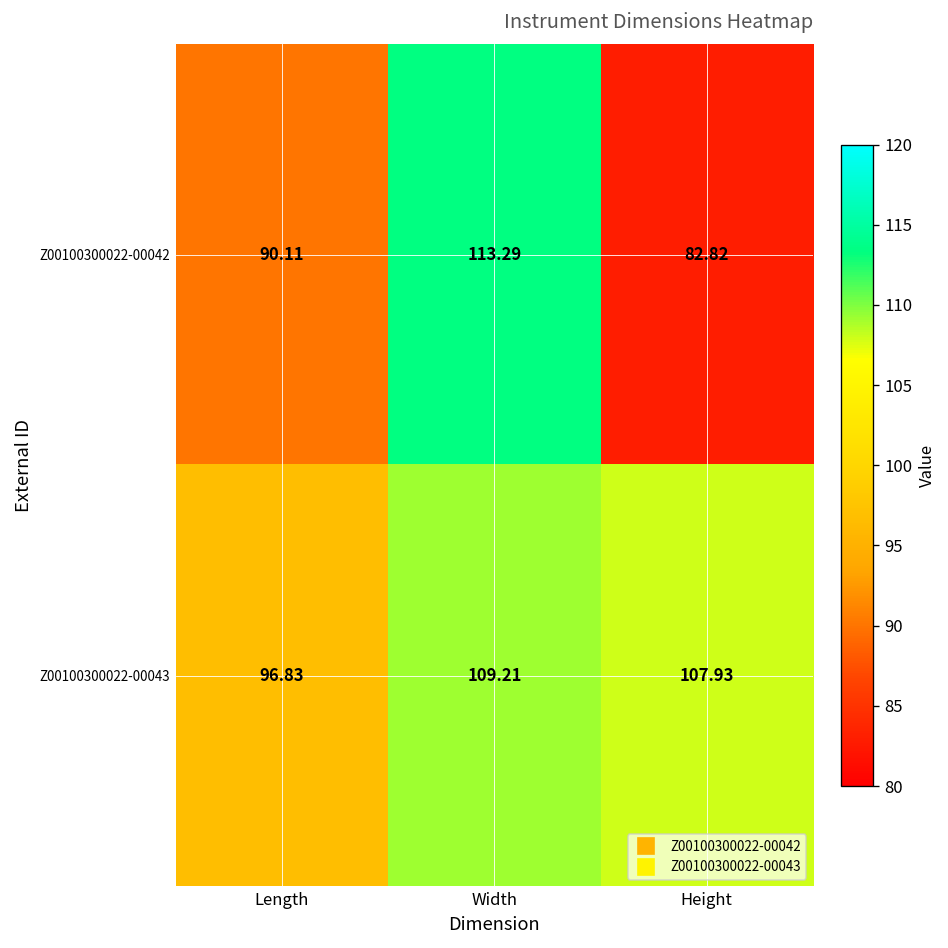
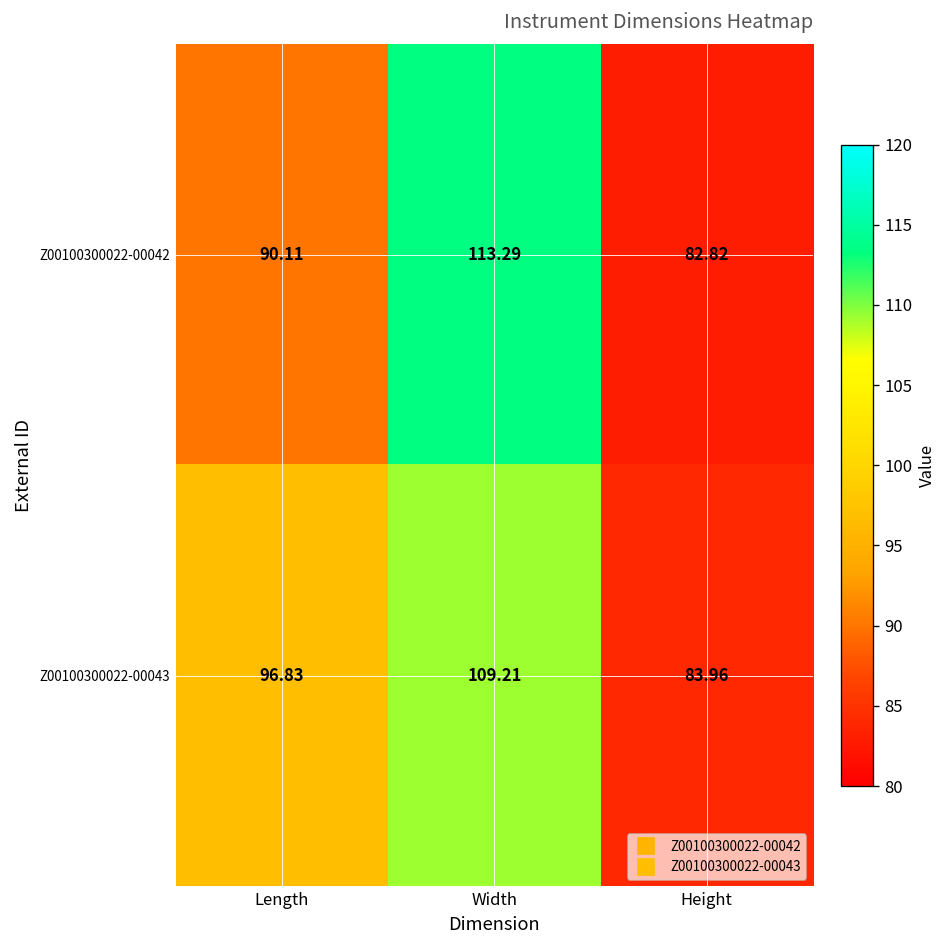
  {
    "Z00100300022-00042": {
      "Length": 90.11,
      "Width": 113.29,
      "Height": 82.82
    },
    "Z00100300022-00043": {
      "Length": 96.83,
      "Width": 109.21,
-     "Height": 107.93
+     "Height": 83.96
    }
  }
